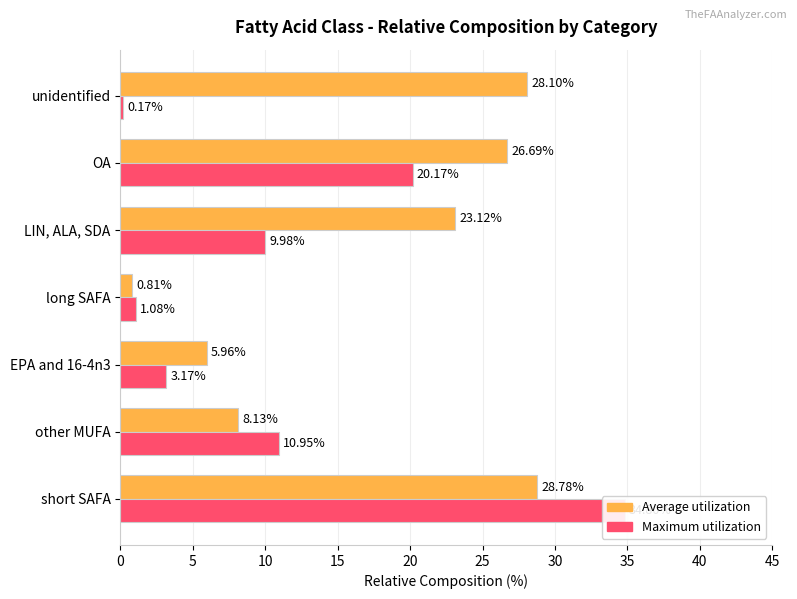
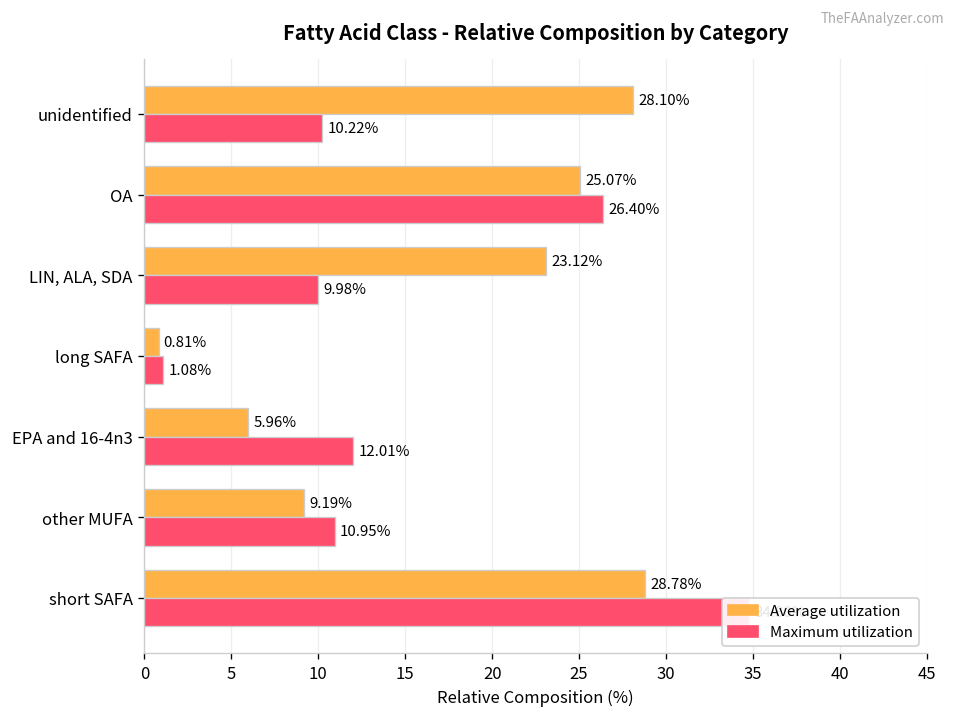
  {
    "Average utilization": {
      "unidentified": "28.10%",
-     "OA": "26.69%",
+     "OA": "25.07%",
      "LIN, ALA, SDA": "23.12%",
      "long SAFA": "0.81%",
      "EPA and 16-4n3": "5.96%",
-     "other MUFA": "8.13%",
+     "other MUFA": "9.19%",
      "short SAFA": "28.78%"
    },
    "Maximum utilization": {
-     "unidentified": "0.17%",
-     "OA": "20.17%",
+     "unidentified": "10.22%",
+     "OA": "26.40%",
      "LIN, ALA, SDA": "9.98%",
      "long SAFA": "1.08%",
-     "EPA and 16-4n3": "3.17%",
+     "EPA and 16-4n3": "12.01%",
      "other MUFA": "10.95%"
    }
  }
